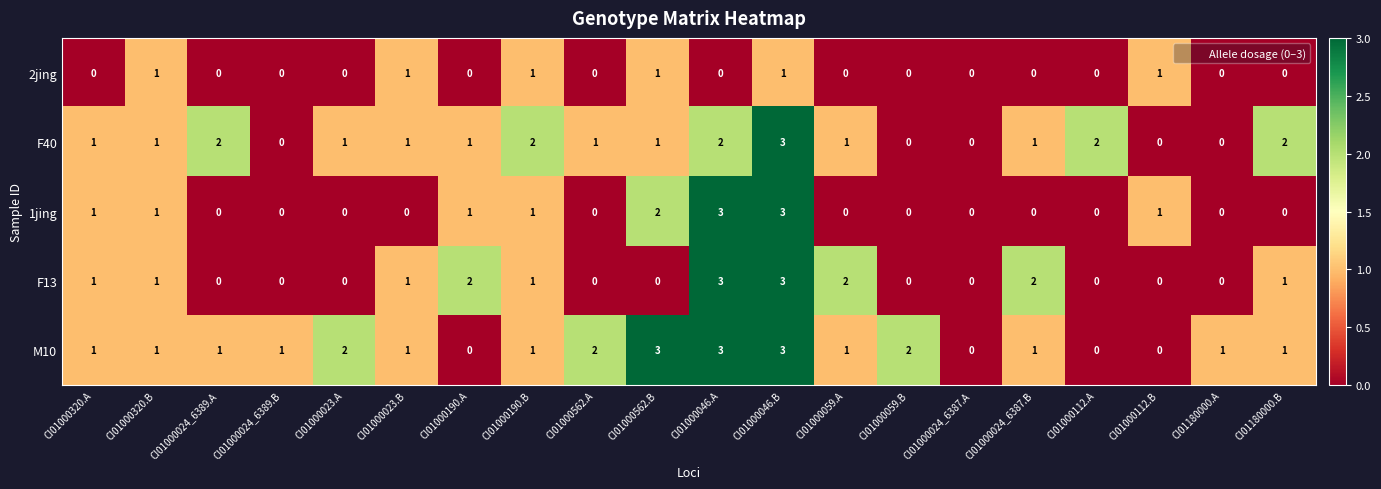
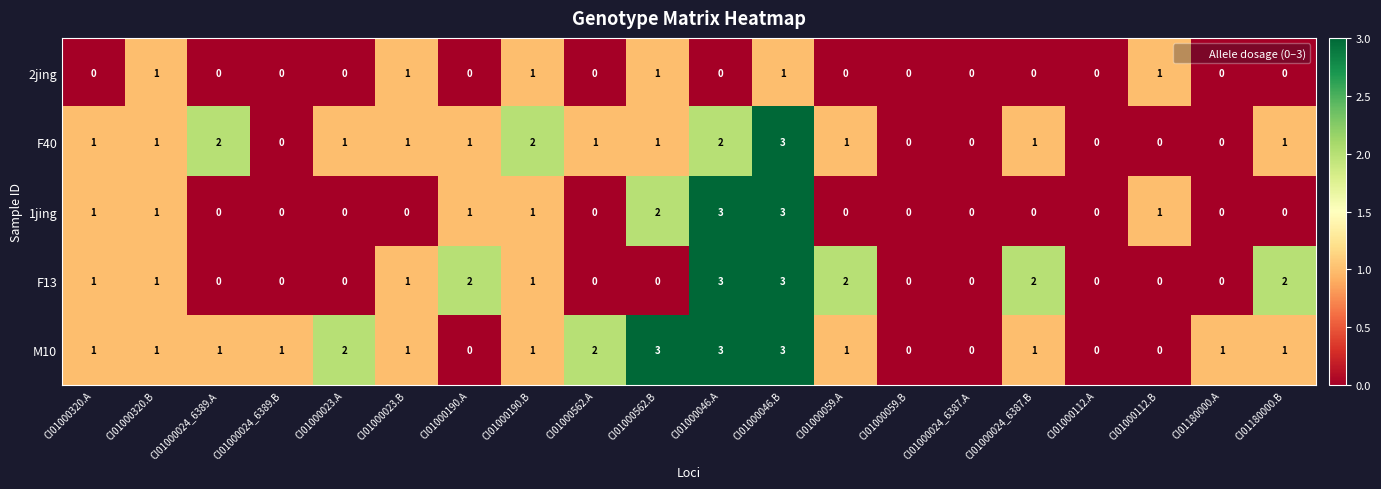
  {
    "2jing": {
      "CI01000320.A": 0,
      "CI01000320.B": 1,
      "CI01000024_6389.A": 0,
      "CI01000024_6389.B": 0,
      "CI01000023.A": 0,
      "CI01000023.B": 1,
      "CI01000190.A": 0,
      "CI01000190.B": 1,
      "CI01000562.A": 0,
      "CI01000562.B": 1,
      "CI01000046.A": 0,
      "CI01000046.B": 1,
      "CI01000059.A": 0,
      "CI01000059.B": 0,
      "CI01000024_6387.A": 0,
      "CI01000024_6387.B": 0,
      "CI01000112.A": 0,
      "CI01000112.B": 1,
      "CI01180000.A": 0,
      "CI01180000.B": 0
    },
    "F40": {
      "CI01000320.A": 1,
      "CI01000320.B": 1,
      "CI01000024_6389.A": 2,
      "CI01000024_6389.B": 0,
      "CI01000023.A": 1,
      "CI01000023.B": 1,
      "CI01000190.A": 1,
      "CI01000190.B": 2,
      "CI01000562.A": 1,
      "CI01000562.B": 1,
      "CI01000046.A": 2,
      "CI01000046.B": 3,
      "CI01000059.A": 1,
      "CI01000059.B": 0,
      "CI01000024_6387.A": 0,
      "CI01000024_6387.B": 1,
-     "CI01000112.A": 2,
+     "CI01000112.A": 0,
      "CI01000112.B": 0,
      "CI01180000.A": 0,
-     "CI01180000.B": 2
+     "CI01180000.B": 1
    },
    "1jing": {
      "CI01000320.A": 1,
      "CI01000320.B": 1,
      "CI01000024_6389.A": 0,
      "CI01000024_6389.B": 0,
      "CI01000023.A": 0,
      "CI01000023.B": 0,
      "CI01000190.A": 1,
      "CI01000190.B": 1,
      "CI01000562.A": 0,
      "CI01000562.B": 2,
      "CI01000046.A": 3,
      "CI01000046.B": 3,
      "CI01000059.A": 0,
      "CI01000059.B": 0,
      "CI01000024_6387.A": 0,
      "CI01000024_6387.B": 0,
      "CI01000112.A": 0,
      "CI01000112.B": 1,
      "CI01180000.A": 0,
      "CI01180000.B": 0
    },
    "F13": {
      "CI01000320.A": 1,
      "CI01000320.B": 1,
      "CI01000024_6389.A": 0,
      "CI01000024_6389.B": 0,
      "CI01000023.A": 0,
      "CI01000023.B": 1,
      "CI01000190.A": 2,
      "CI01000190.B": 1,
      "CI01000562.A": 0,
      "CI01000562.B": 0,
      "CI01000046.A": 3,
      "CI01000046.B": 3,
      "CI01000059.A": 2,
      "CI01000059.B": 0,
      "CI01000024_6387.A": 0,
      "CI01000024_6387.B": 2,
      "CI01000112.A": 0,
      "CI01000112.B": 0,
      "CI01180000.A": 0,
-     "CI01180000.B": 1
+     "CI01180000.B": 2
    },
    "M10": {
      "CI01000320.A": 1,
      "CI01000320.B": 1,
      "CI01000024_6389.A": 1,
      "CI01000024_6389.B": 1,
      "CI01000023.A": 2,
      "CI01000023.B": 1,
      "CI01000190.A": 0,
      "CI01000190.B": 1,
      "CI01000562.A": 2,
      "CI01000562.B": 3,
      "CI01000046.A": 3,
      "CI01000046.B": 3,
      "CI01000059.A": 1,
-     "CI01000059.B": 2,
+     "CI01000059.B": 0,
      "CI01000024_6387.A": 0,
      "CI01000024_6387.B": 1,
      "CI01000112.A": 0,
      "CI01000112.B": 0,
      "CI01180000.A": 1,
      "CI01180000.B": 1
    }
  }
